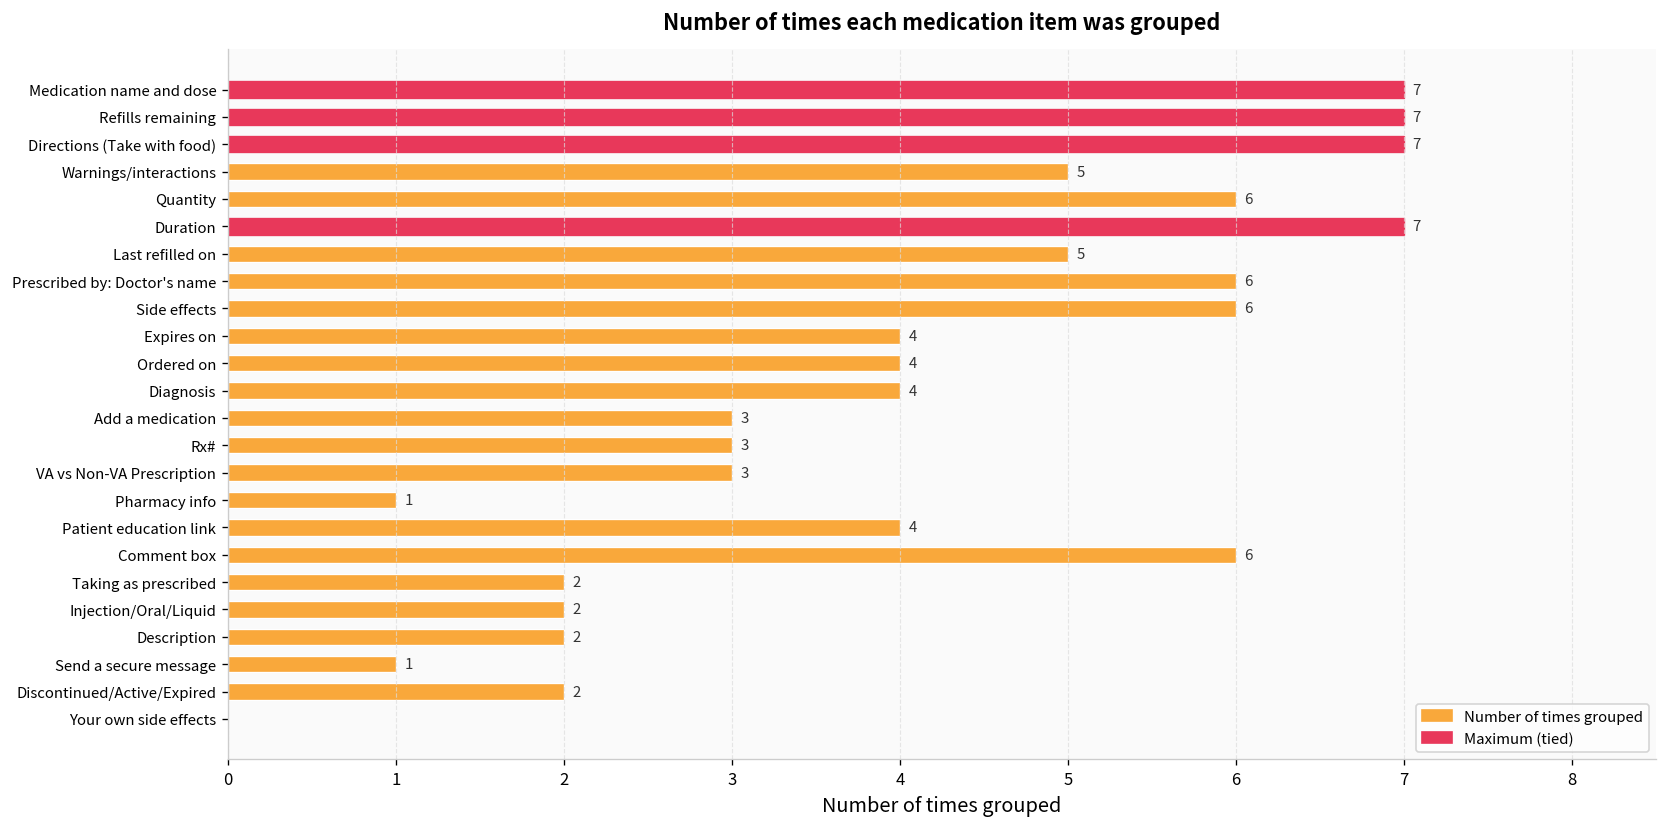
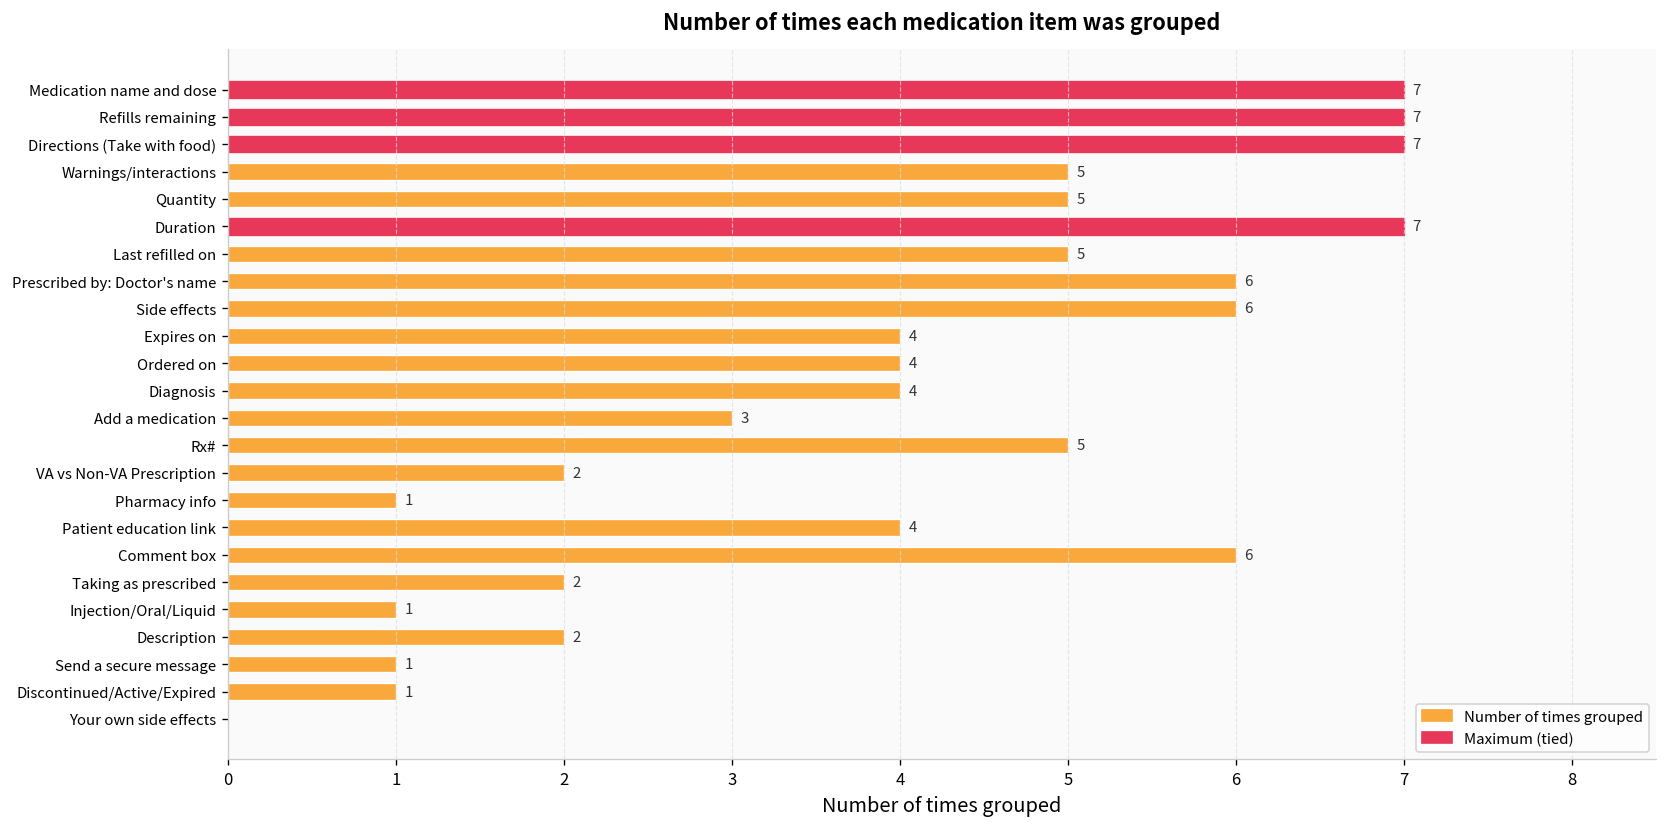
  {
    "Medication name and dose": 7,
    "Refills remaining": 7,
    "Directions (Take with food)": 7,
    "Warnings/interactions": 5,
-   "Quantity": 6,
+   "Quantity": 5,
    "Duration": 7,
    "Last refilled on": 5,
    "Prescribed by: Doctor's name": 6,
    "Side effects": 6,
    "Expires on": 4,
    "Ordered on": 4,
    "Diagnosis": 4,
    "Add a medication": 3,
-   "Rx#": 3,
-   "VA vs Non-VA Prescription": 3,
+   "Rx#": 5,
+   "VA vs Non-VA Prescription": 2,
    "Pharmacy info": 1,
    "Patient education link": 4,
    "Comment box": 6,
    "Taking as prescribed": 2,
-   "Injection/Oral/Liquid": 2,
+   "Injection/Oral/Liquid": 1,
    "Description": 2,
    "Send a secure message": 1,
-   "Discontinued/Active/Expired": 2
+   "Discontinued/Active/Expired": 1
  }
